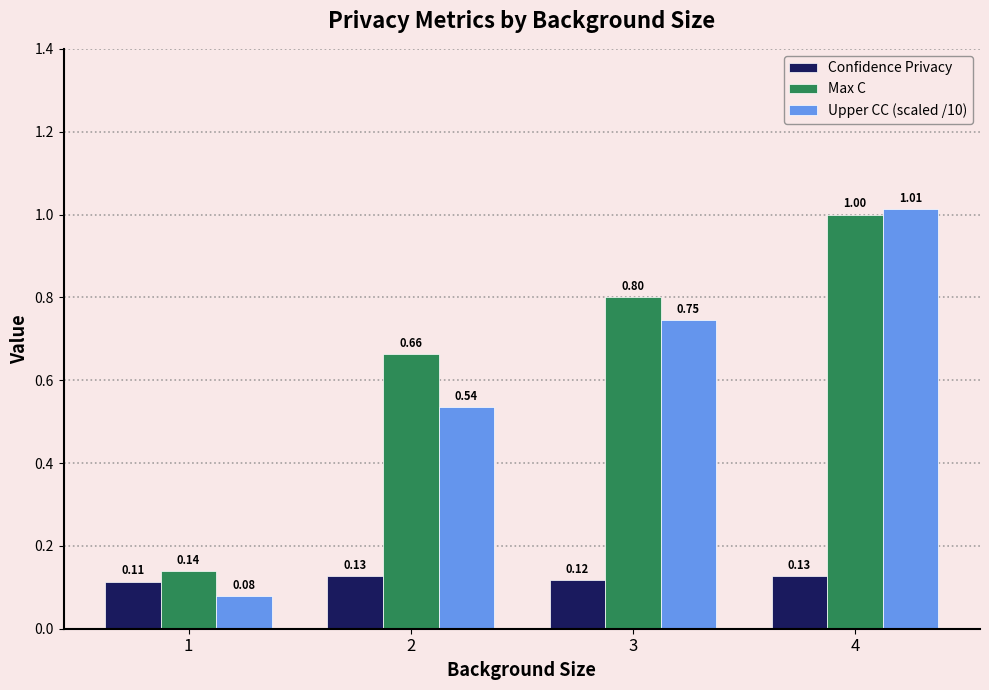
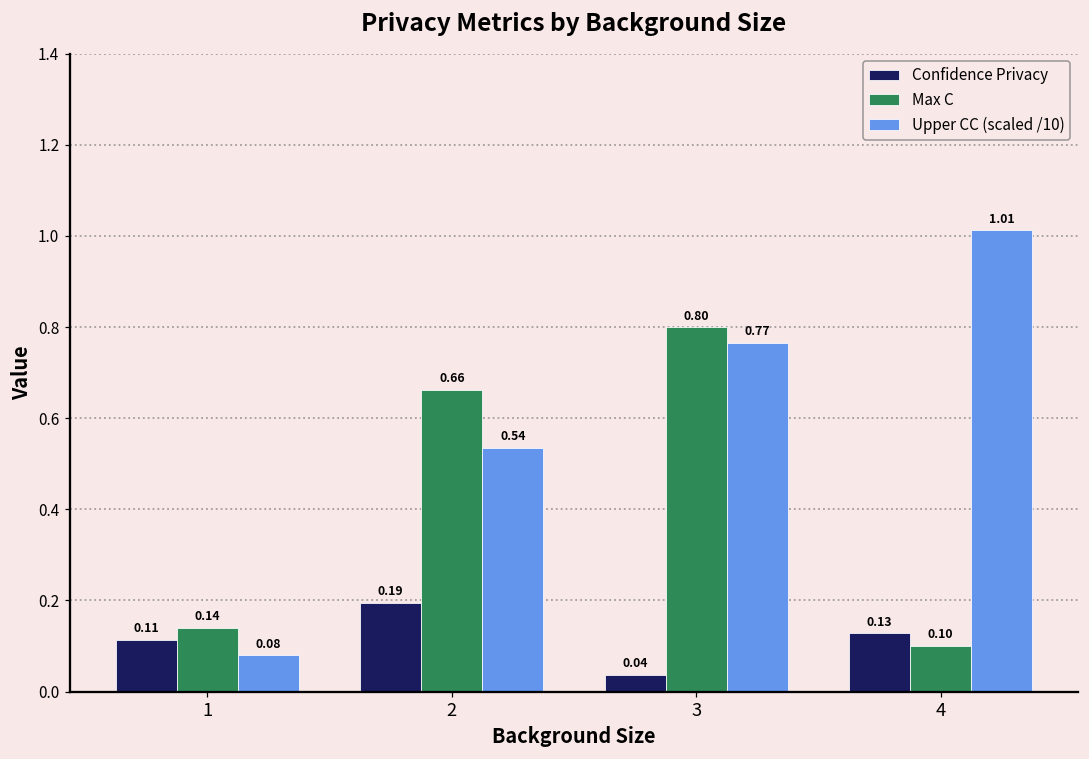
  {
    "Confidence Privacy": {
      "1": 0.11,
-     "2": 0.13,
-     "3": 0.12,
+     "2": 0.19,
+     "3": 0.04,
      "4": 0.13
    },
    "Max C": {
      "1": 0.14,
      "2": 0.66,
      "3": 0.80,
-     "4": 1.00
+     "4": 0.10
    },
    "Upper CC (scaled /10)": {
      "1": 0.08,
      "2": 0.54,
-     "3": 0.75,
+     "3": 0.77,
      "4": 1.01
    }
  }
